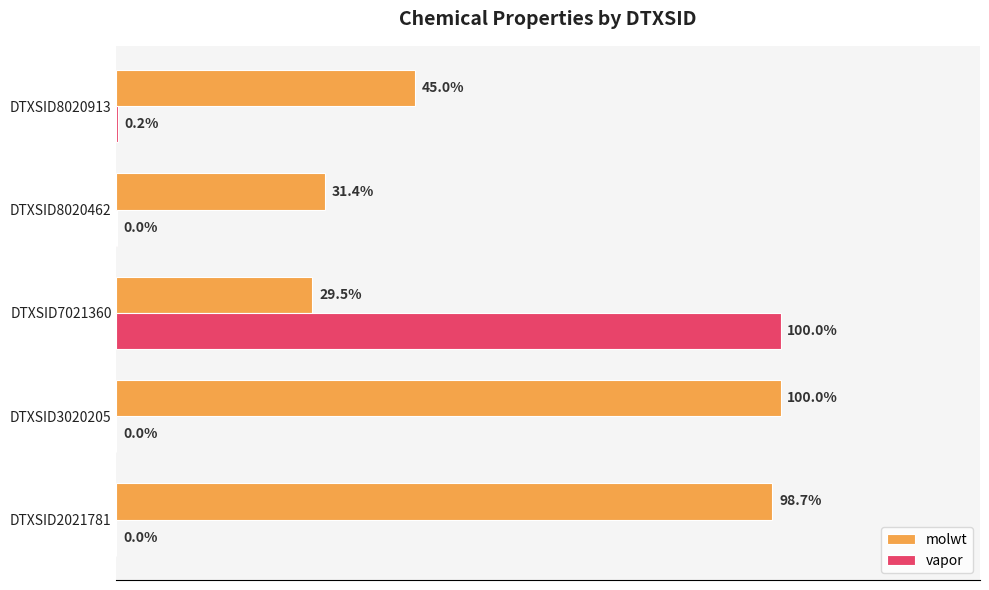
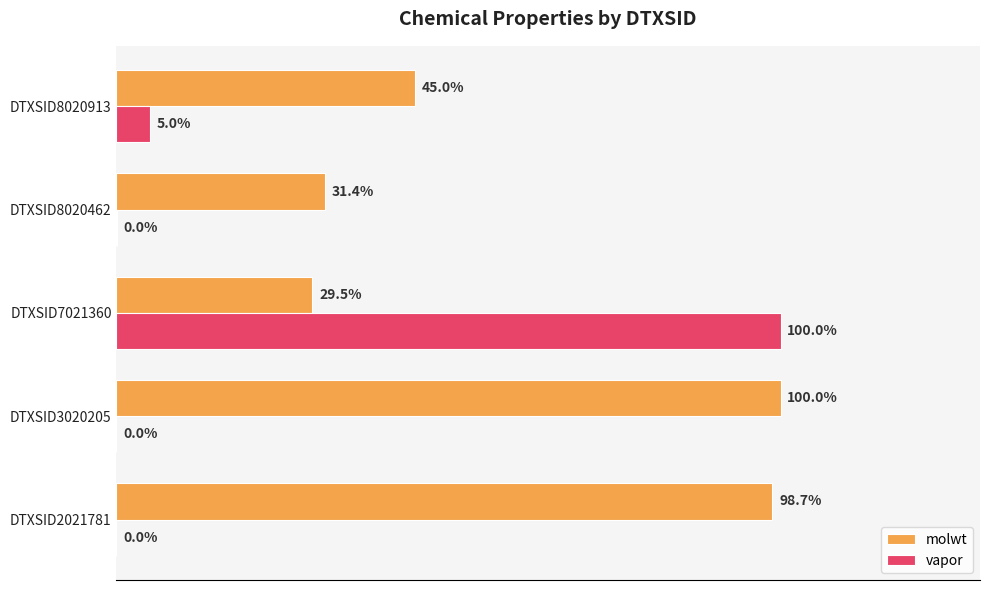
  {
    "molwt": {
      "DTXSID8020913": "45.0%",
      "DTXSID8020462": "31.4%",
      "DTXSID7021360": "29.5%",
      "DTXSID3020205": "100.0%",
      "DTXSID2021781": "98.7%"
    },
    "vapor": {
-     "DTXSID8020913": "0.2%",
+     "DTXSID8020913": "5.0%",
      "DTXSID8020462": "0.0%",
      "DTXSID7021360": "100.0%",
      "DTXSID3020205": "0.0%",
      "DTXSID2021781": "0.0%"
    }
  }
